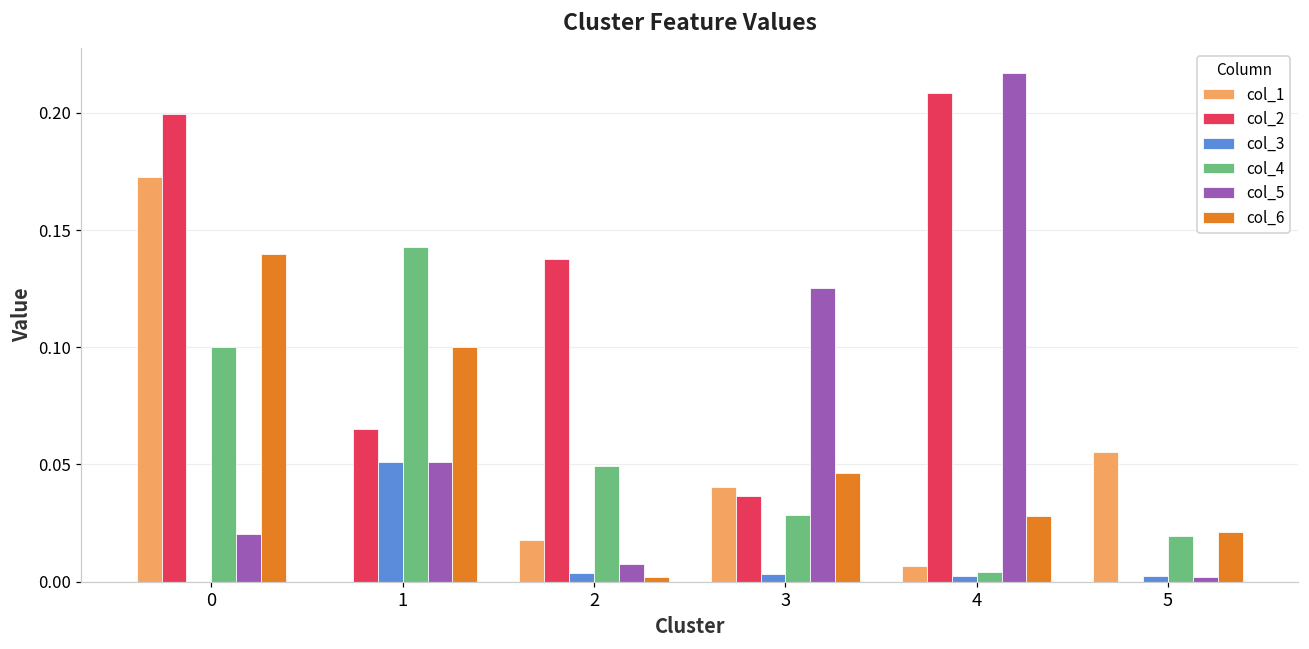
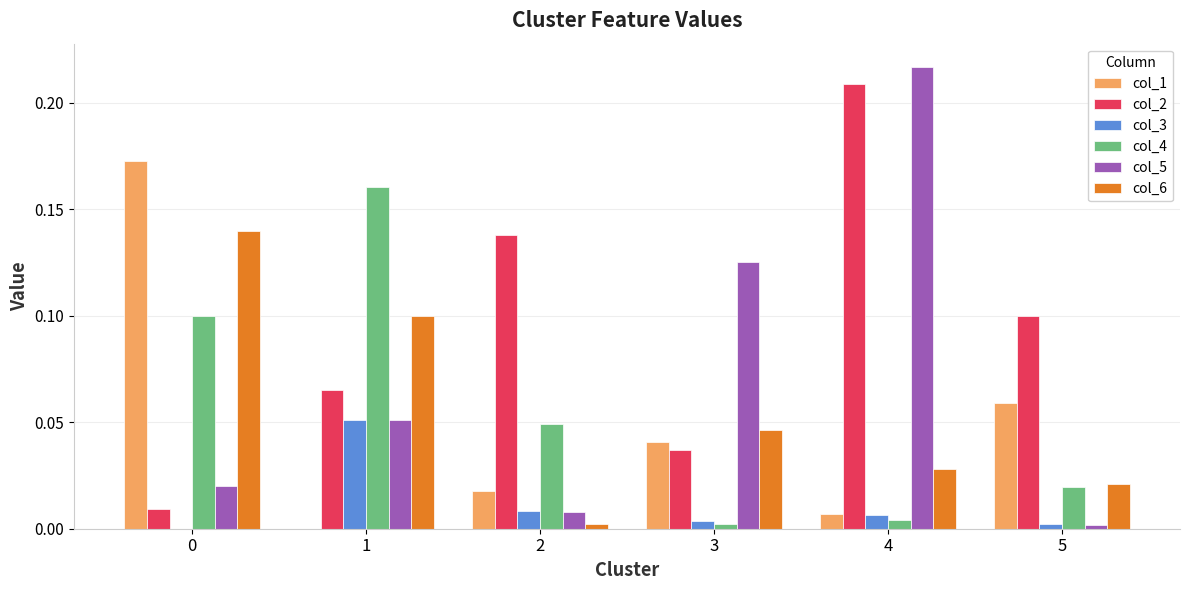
  {
    "col_1": {
      "0": 0.173,
      "1": 0.000,
      "2": 0.018,
      "3": 0.041,
      "4": 0.007,
-     "5": 0.055
+     "5": 0.059
    },
    "col_2": {
-     "0": 0.200,
+     "0": 0.009,
      "1": 0.065,
      "2": 0.138,
      "3": 0.037,
      "4": 0.209,
-     "5": 0.0
+     "5": 0.1
    },
    "col_3": {
      "0": 0.000,
      "1": 0.051,
-     "2": 0.004,
+     "2": 0.008,
      "3": 0.003,
-     "4": 0.002,
+     "4": 0.006,
      "5": 0.002
    },
    "col_4": {
      "0": 0.100,
-     "1": 0.143,
+     "1": 0.161,
      "2": 0.049,
-     "3": 0.028,
+     "3": 0.002,
      "4": 0.004,
      "5": 0.020
    },
    "col_5": {
      "0": 0.020,
      "1": 0.051,
      "2": 0.008,
      "3": 0.125,
      "4": 0.217,
      "5": 0.002
    },
    "col_6": {
      "0": 0.140,
      "1": 0.100,
      "2": 0.002,
      "3": 0.046,
      "4": 0.028,
      "5": 0.021
    }
  }
